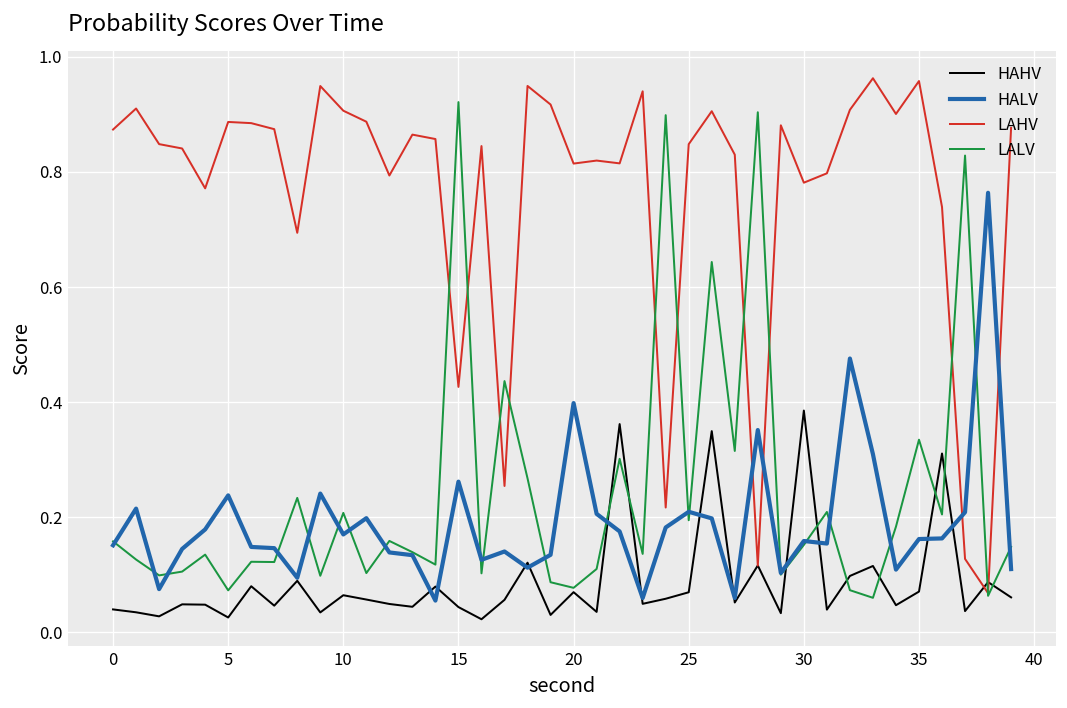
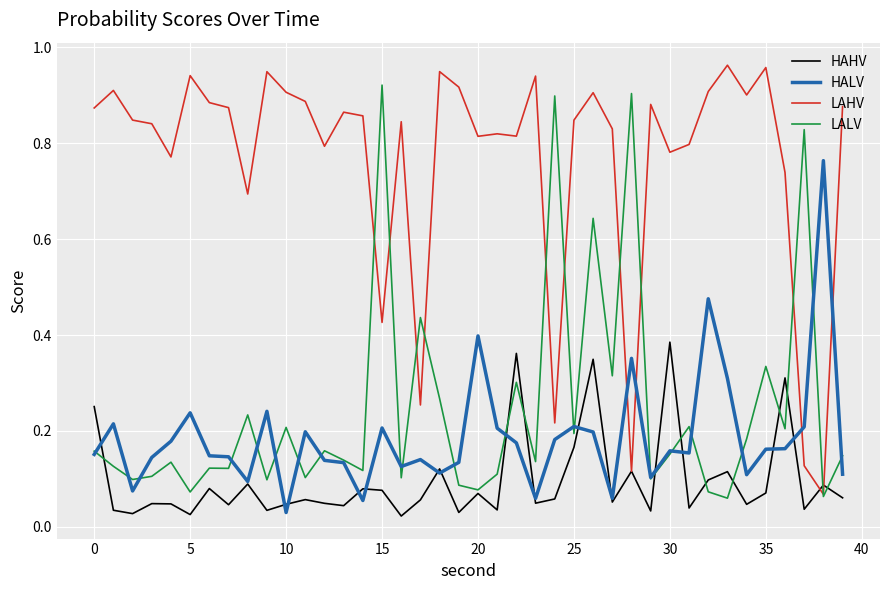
  {
    "HAHV": {
-     "0": 0.04,
+     "0": 0.25,
      "5": 0.03,
-     "10": 0.06,
-     "15": 0.04,
+     "10": 0.05,
+     "15": 0.08,
      "20": 0.07,
-     "25": 0.07,
+     "25": 0.17,
      "30": 0.39,
      "35": 0.07
    },
    "HALV": {
      "0": 0.15,
      "5": 0.24,
-     "10": 0.17,
-     "15": 0.26,
+     "10": 0.03,
+     "15": 0.21,
      "20": 0.40,
      "25": 0.21,
      "30": 0.16,
      "35": 0.16
    },
    "LAHV": {
      "0": 0.87,
-     "5": 0.89,
+     "5": 0.94,
      "10": 0.91,
      "15": 0.43,
      "20": 0.81,
      "25": 0.85,
      "30": 0.78,
      "35": 0.96
    },
    "LALV": {
      "0": 0.16,
      "5": 0.07,
      "10": 0.21,
      "15": 0.92,
      "20": 0.08,
      "25": 0.19,
      "30": 0.15,
      "35": 0.33
    }
  }
